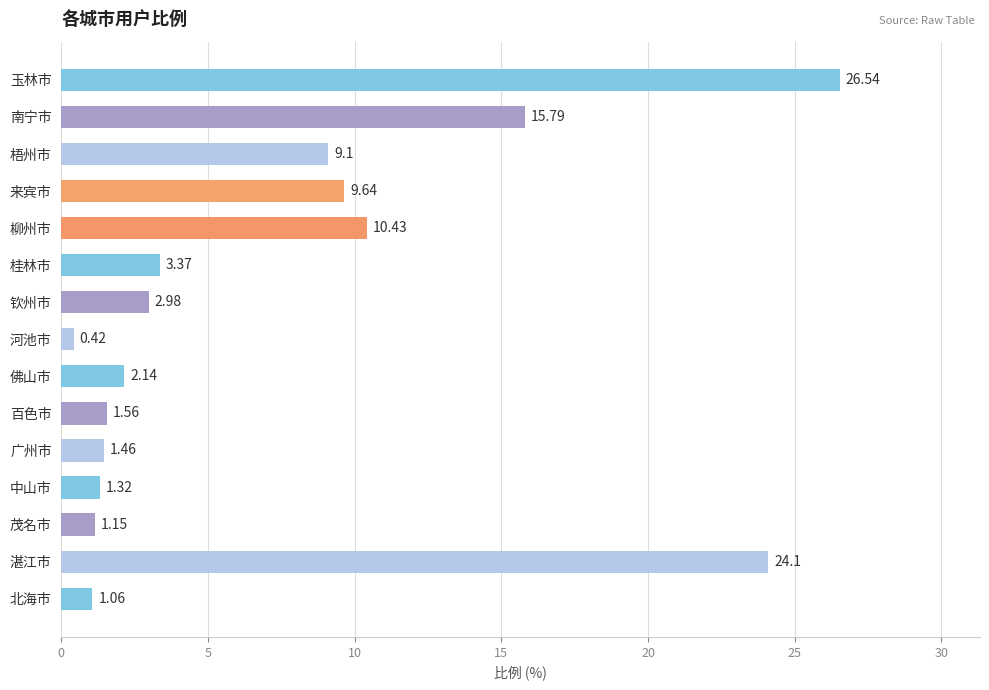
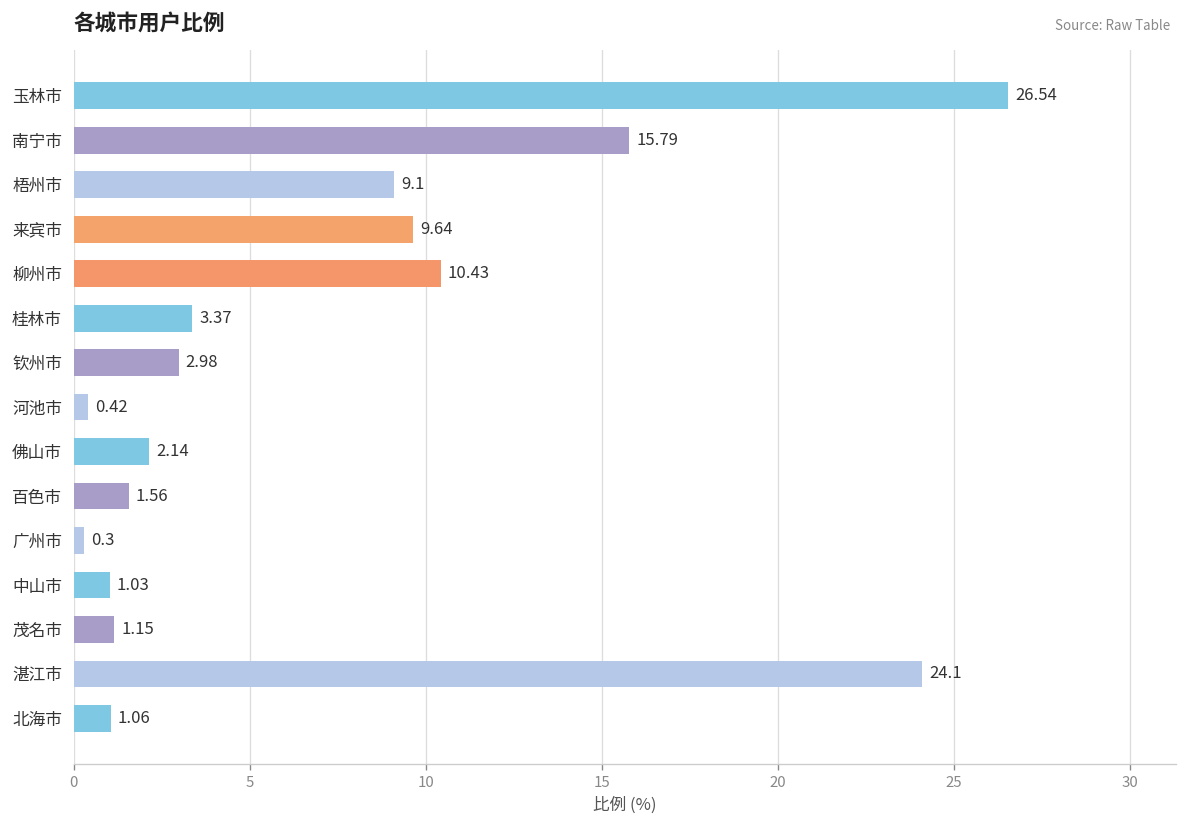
  {
    "玉林市": 26.54,
    "南宁市": 15.79,
    "梧州市": 9.1,
    "来宾市": 9.64,
    "柳州市": 10.43,
    "桂林市": 3.37,
    "钦州市": 2.98,
    "河池市": 0.42,
    "佛山市": 2.14,
    "百色市": 1.56,
-   "广州市": 1.46,
-   "中山市": 1.32,
+   "广州市": 0.3,
+   "中山市": 1.03,
    "茂名市": 1.15,
    "湛江市": 24.1,
    "北海市": 1.06
  }
